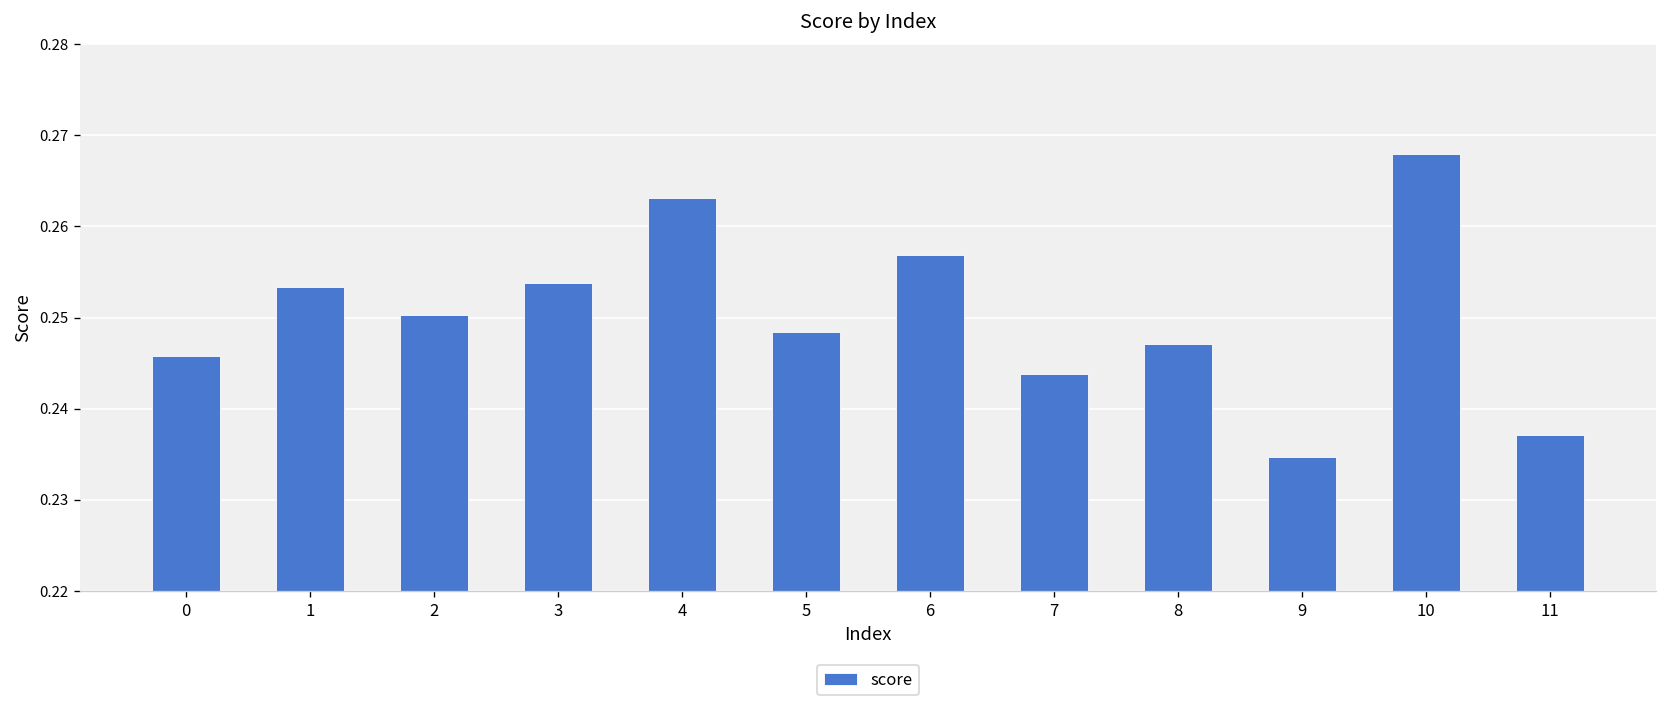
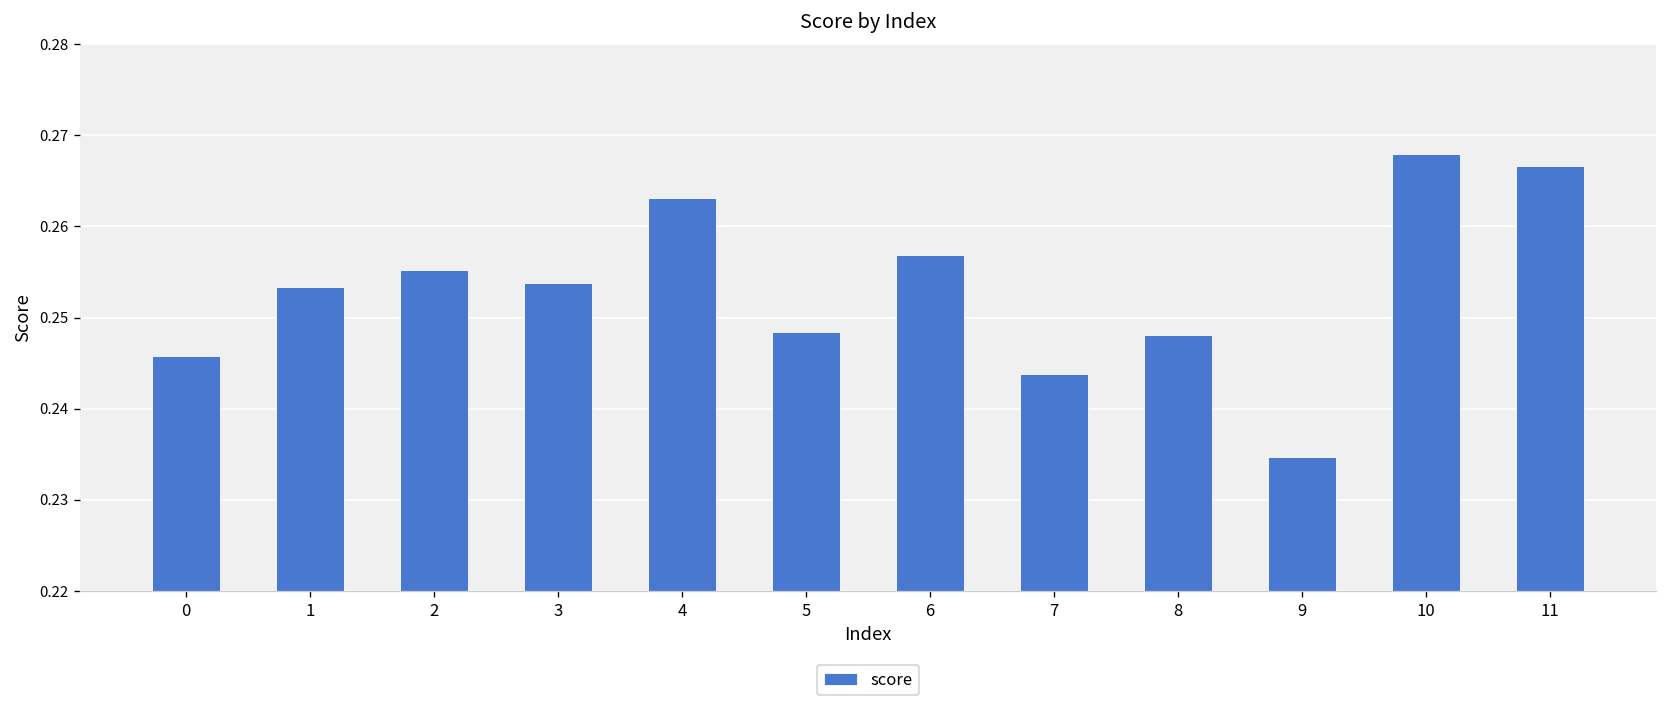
  {
    "0": 0.246,
    "1": 0.253,
-   "2": 0.250,
+   "2": 0.255,
    "3": 0.254,
    "4": 0.263,
    "5": 0.248,
    "6": 0.257,
    "7": 0.244,
-   "8": 0.247,
+   "8": 0.248,
    "9": 0.235,
    "10": 0.268,
-   "11": 0.237
+   "11": 0.267
  }
